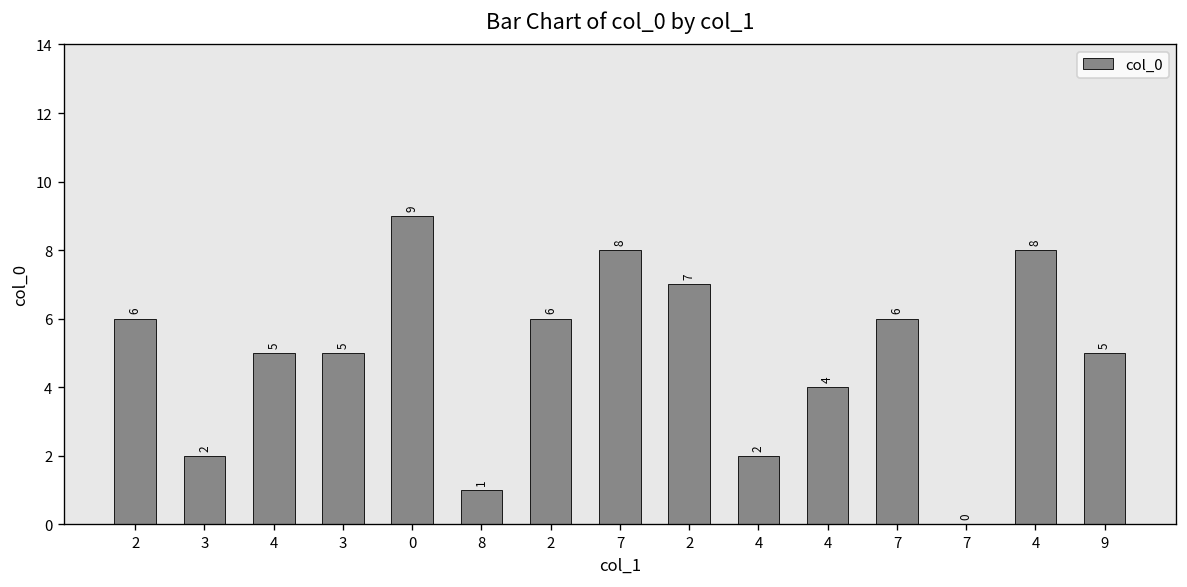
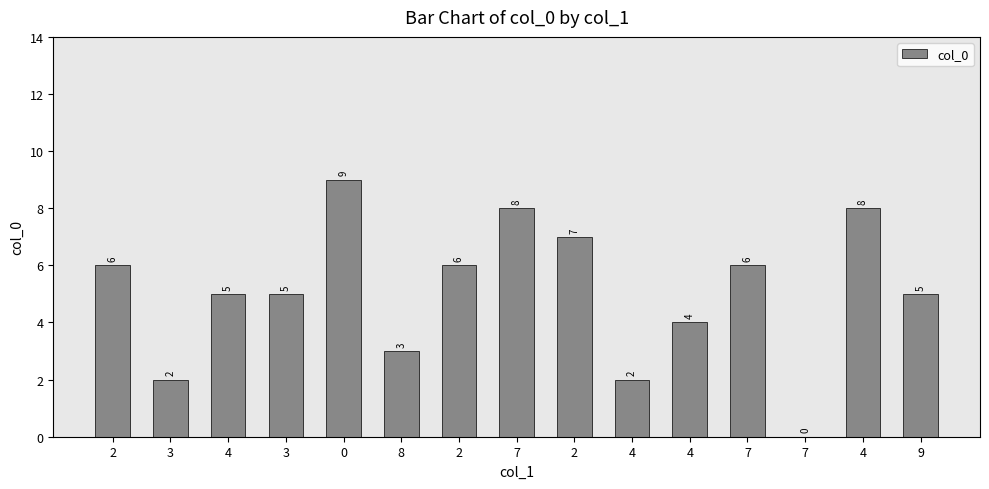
  {
    "0": 9,
-   "8": 1,
+   "8": 3,
    "9": 5
  }
